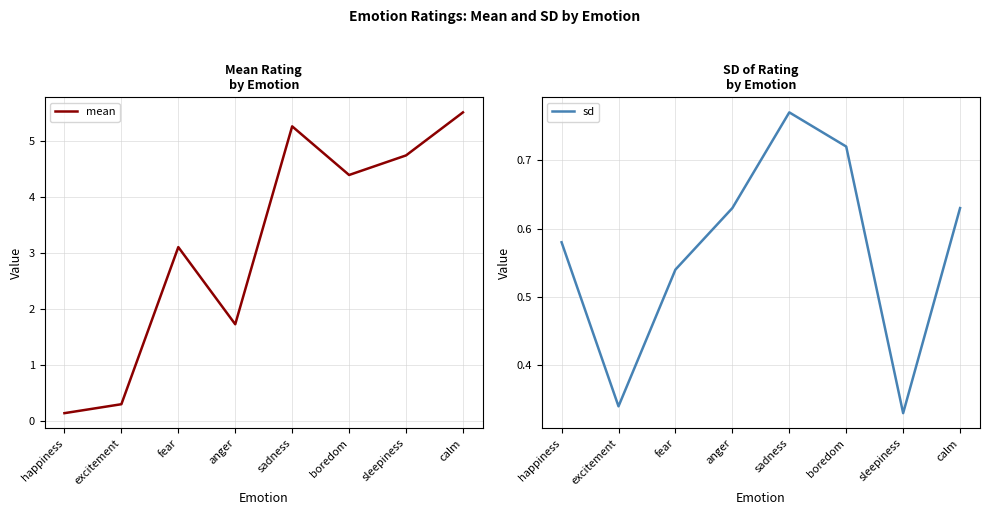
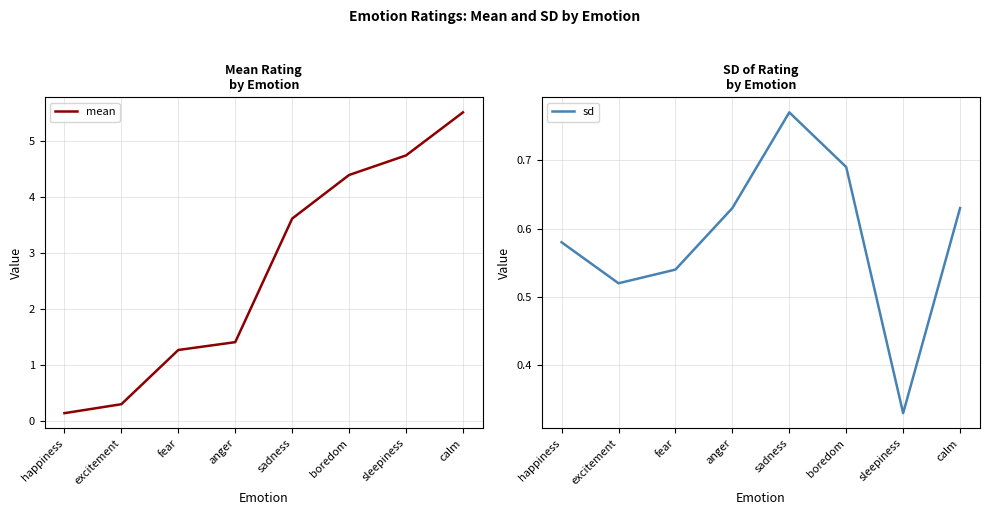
  {
    "Mean Rating by Emotion": {
      "happiness": 0.1,
      "excitement": 0.3,
-     "fear": 3.1,
-     "anger": 1.7,
-     "sadness": 5.3,
+     "fear": 1.3,
+     "anger": 1.4,
+     "sadness": 3.6,
      "boredom": 4.4,
      "sleepiness": 4.8,
      "calm": 5.5
    },
    "SD of Rating by Emotion": {
      "happiness": 0.58,
-     "excitement": 0.34,
+     "excitement": 0.52,
      "fear": 0.54,
      "anger": 0.63,
      "sadness": 0.77,
-     "boredom": 0.72,
+     "boredom": 0.69,
      "sleepiness": 0.33,
      "calm": 0.63
    }
  }
